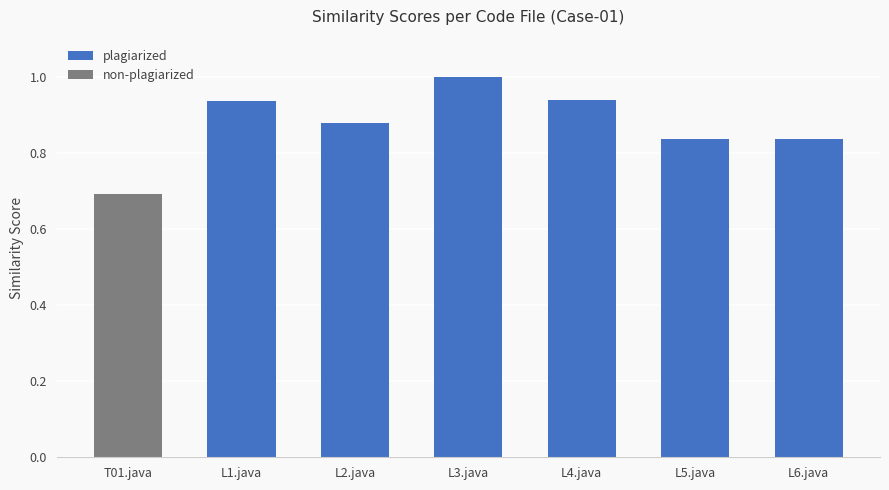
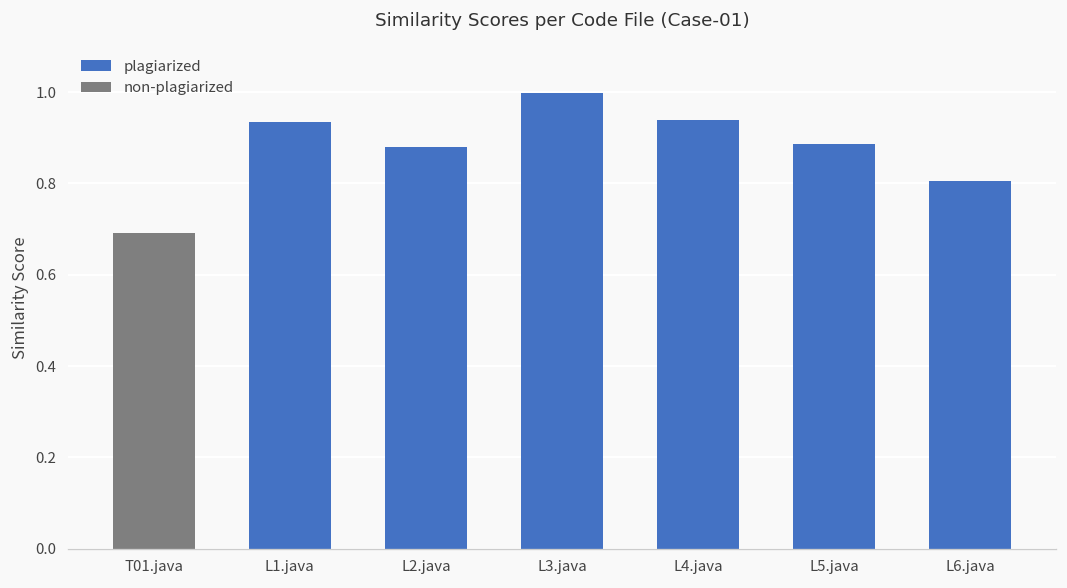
  {
    "plagiarized": {
      "L1.java": 0.94,
      "L2.java": 0.88,
      "L3.java": 1.00,
      "L4.java": 0.94,
-     "L5.java": 0.84,
-     "L6.java": 0.84
+     "L5.java": 0.89,
+     "L6.java": 0.80
    },
    "non-plagiarized": {
      "T01.java": 0.69
    }
  }
